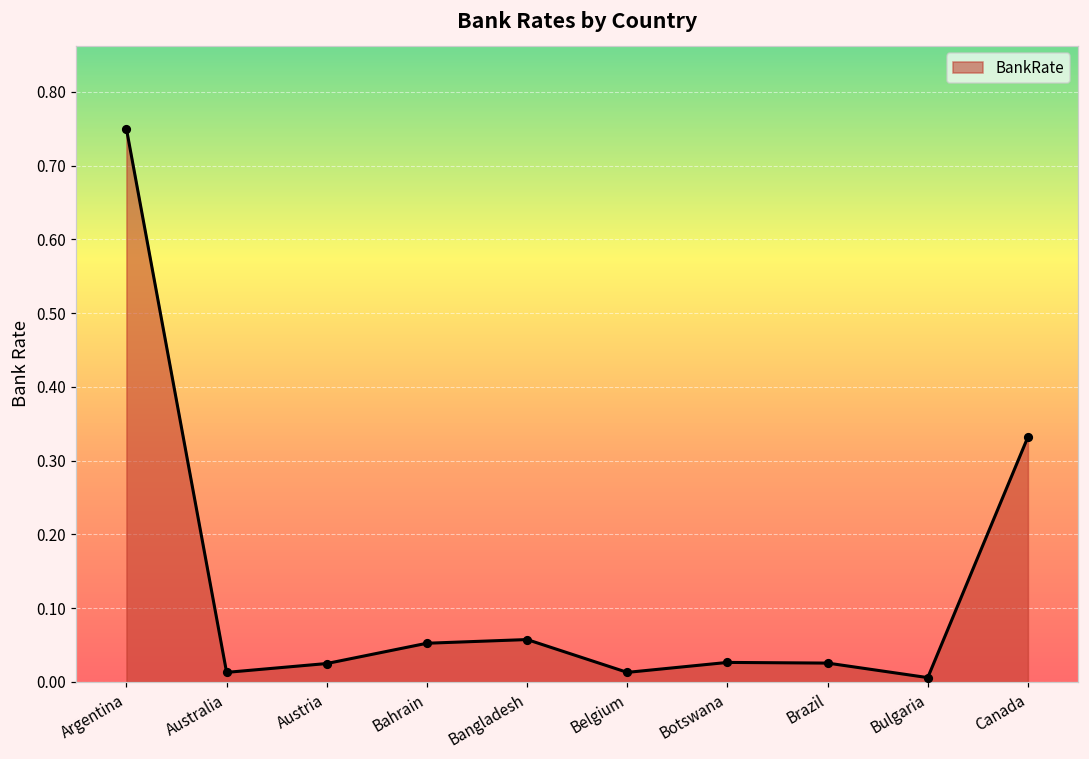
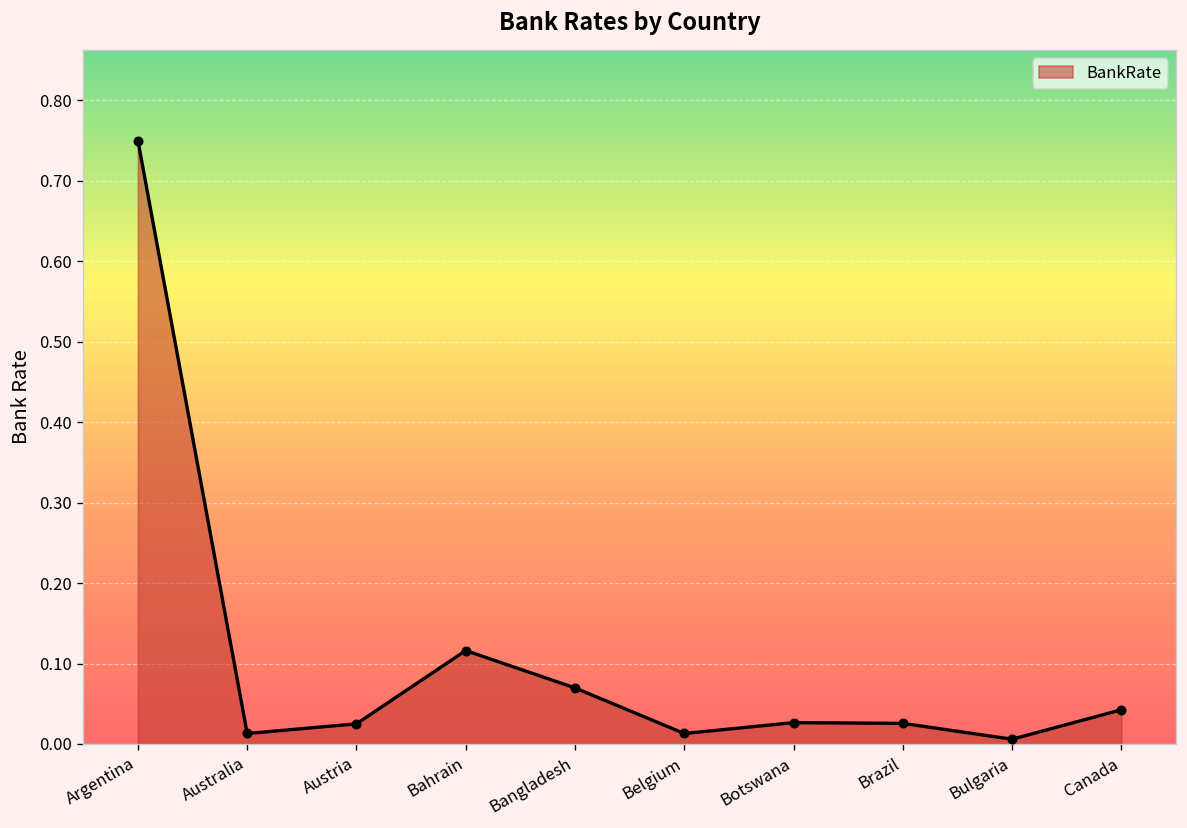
  {
    "Argentina": 0.75,
    "Australia": 0.01,
    "Austria": 0.03,
-   "Bahrain": 0.05,
-   "Bangladesh": 0.06,
+   "Bahrain": 0.12,
+   "Bangladesh": 0.07,
    "Belgium": 0.01,
    "Botswana": 0.03,
    "Brazil": 0.03,
    "Bulgaria": 0.01,
-   "Canada": 0.33
+   "Canada": 0.04
  }
